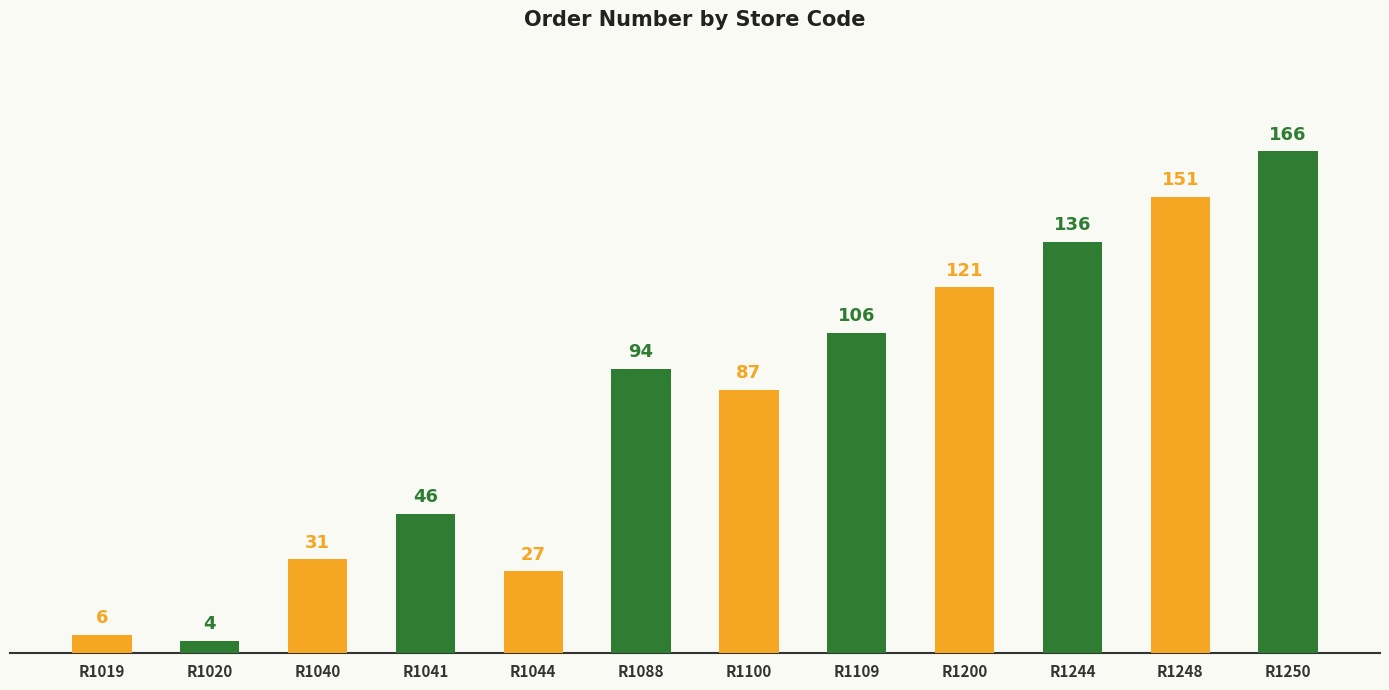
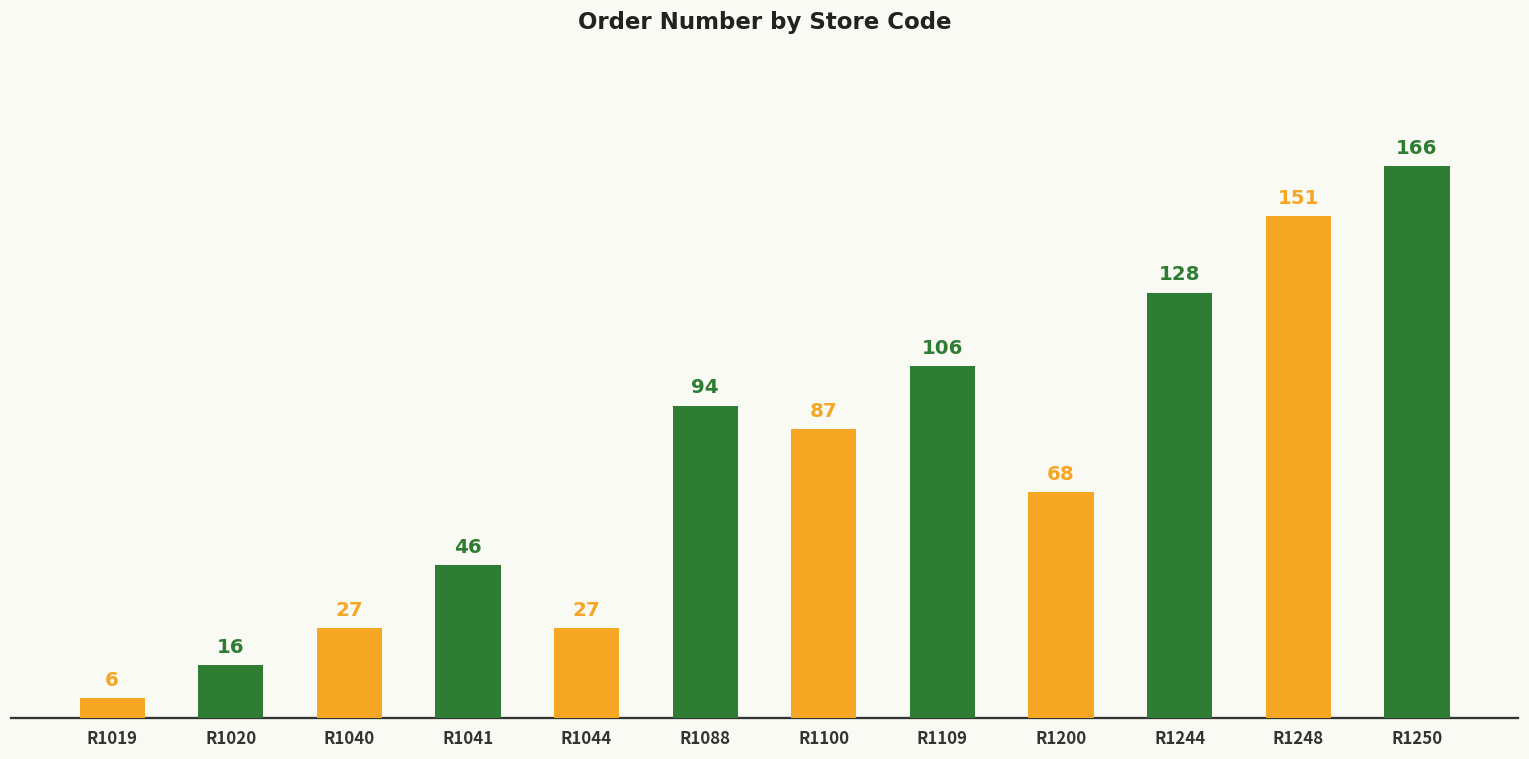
  {
    "R1019": 6,
-   "R1020": 4,
-   "R1040": 31,
+   "R1020": 16,
+   "R1040": 27,
    "R1041": 46,
    "R1044": 27,
    "R1088": 94,
    "R1100": 87,
    "R1109": 106,
-   "R1200": 121,
-   "R1244": 136,
+   "R1200": 68,
+   "R1244": 128,
    "R1248": 151,
    "R1250": 166
  }
